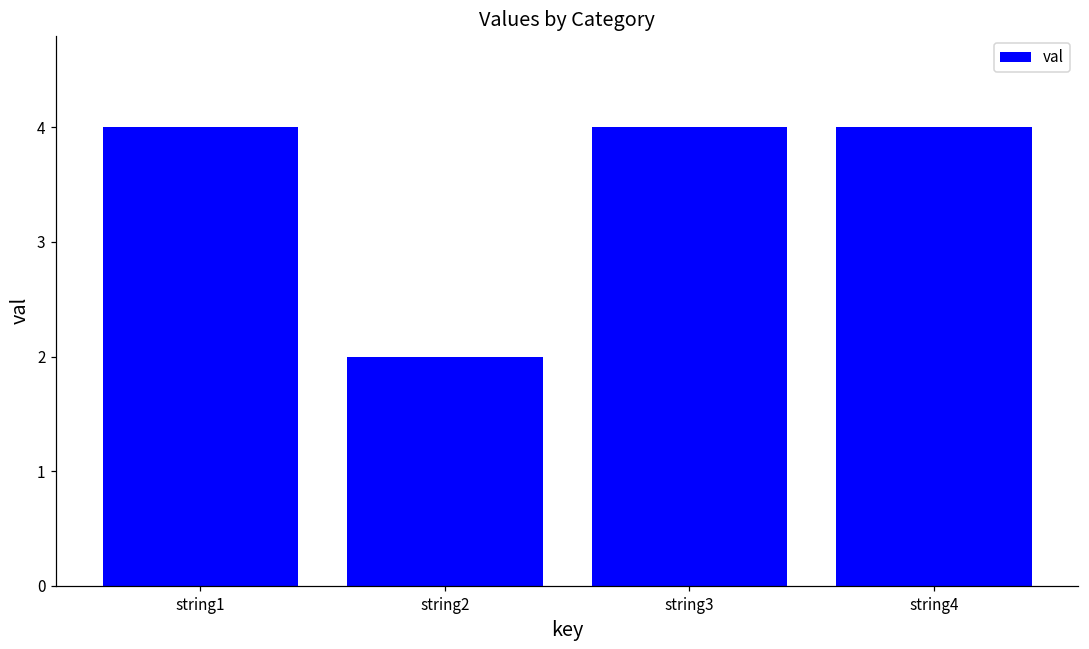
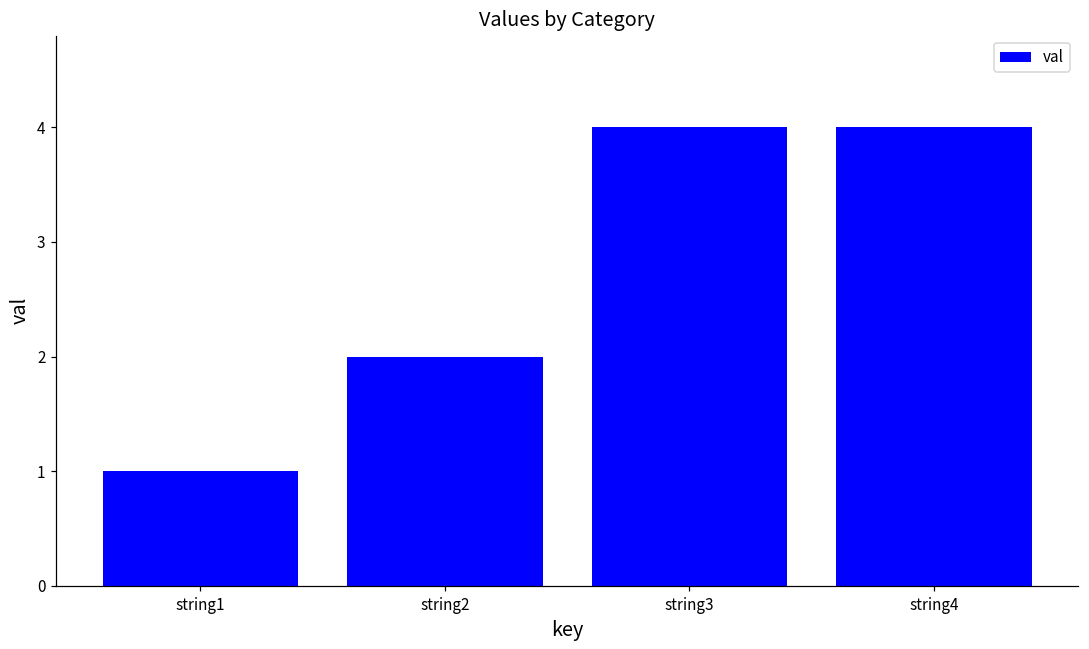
  {
-   "string1": 4,
+   "string1": 1,
    "string2": 2,
    "string3": 4,
    "string4": 4
  }
